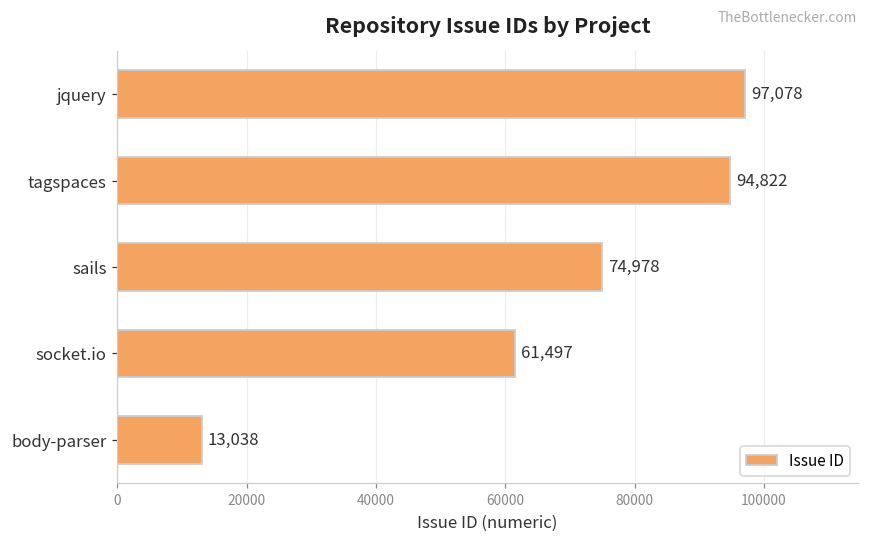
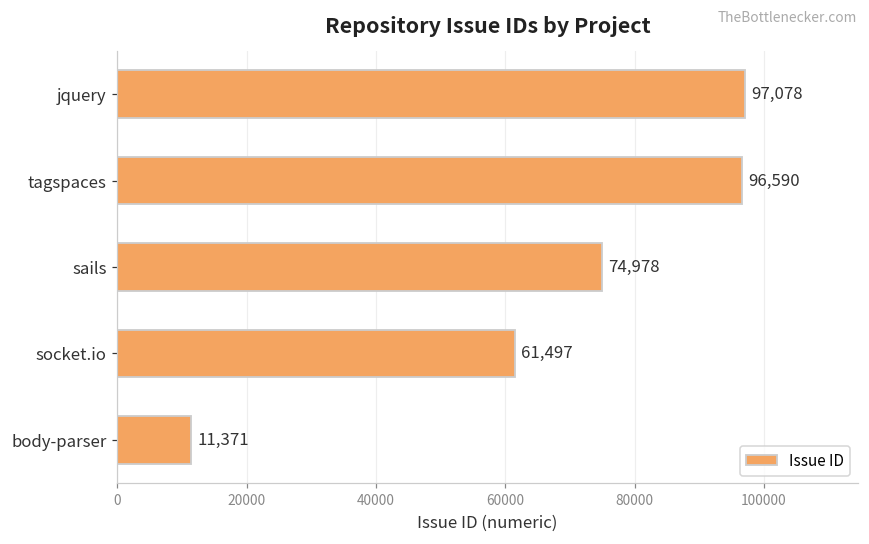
  {
    "jquery": "97,078",
-   "tagspaces": "94,822",
+   "tagspaces": "96,590",
    "sails": "74,978",
    "socket.io": "61,497",
-   "body-parser": "13,038"
+   "body-parser": "11,371"
  }
